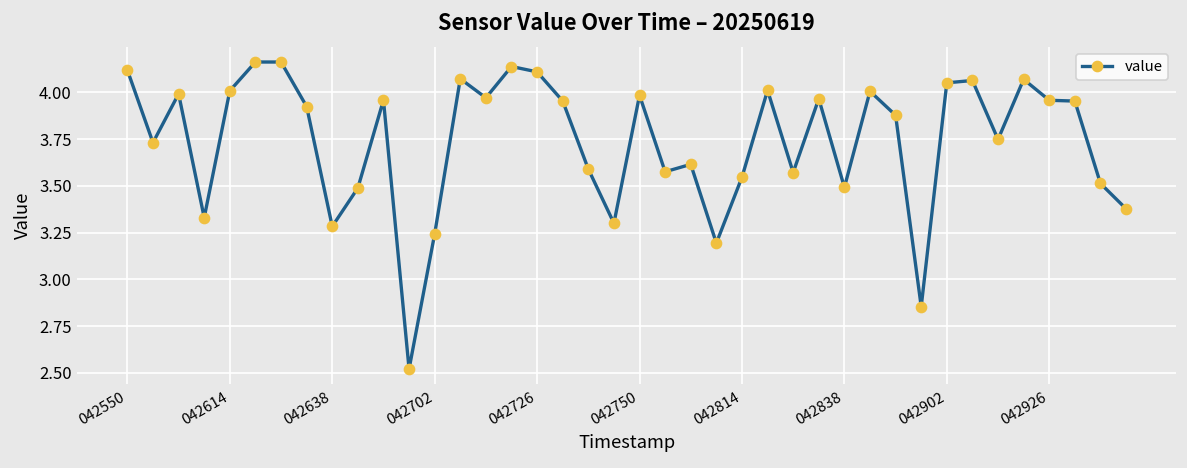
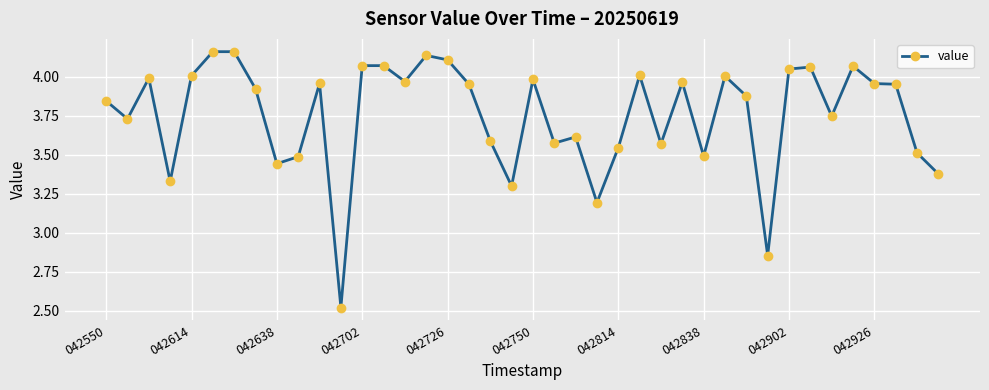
  {
-   "042550": 4.12,
+   "042550": 3.85,
    "042614": 4.01,
-   "042638": 3.28,
-   "042702": 3.24,
+   "042638": 3.44,
+   "042702": 4.07,
    "042726": 4.11,
    "042750": 3.98,
    "042814": 3.55,
    "042838": 3.49,
    "042902": 4.05,
    "042926": 3.96
  }
